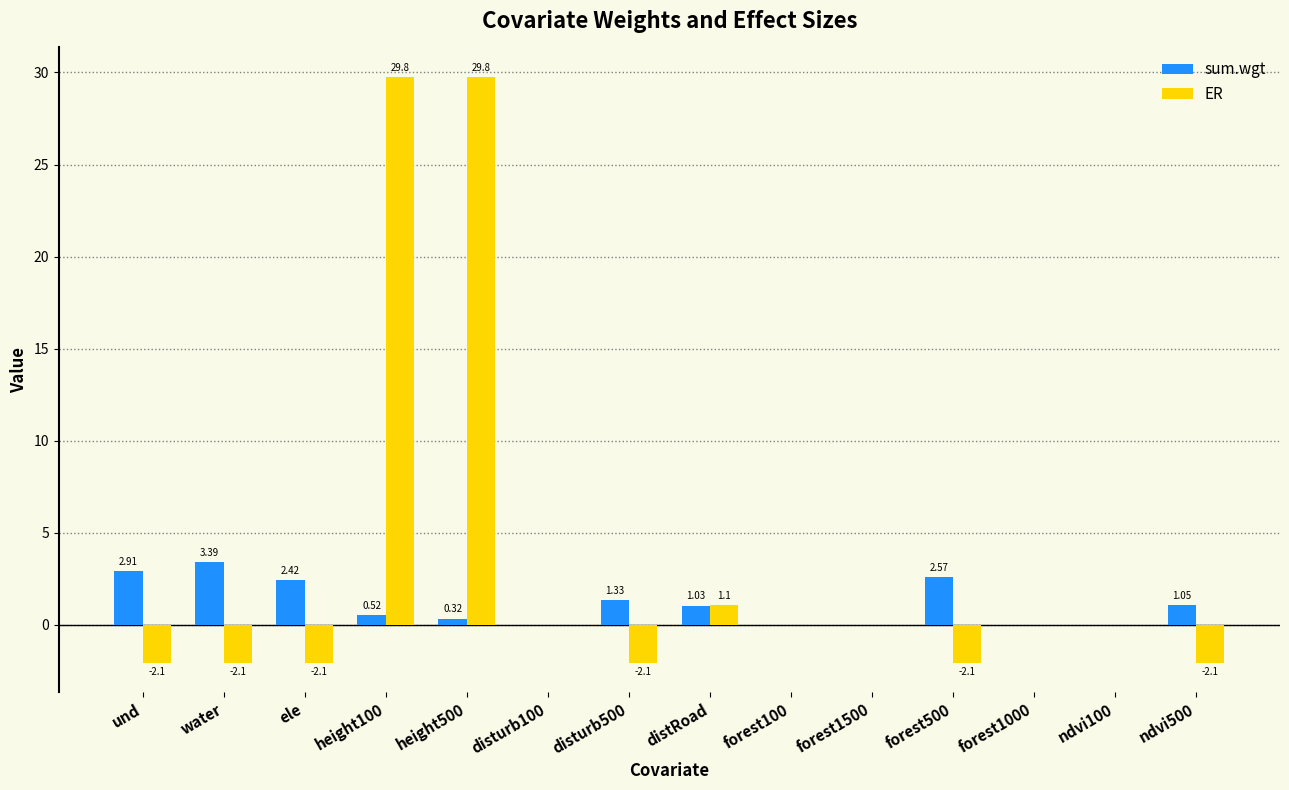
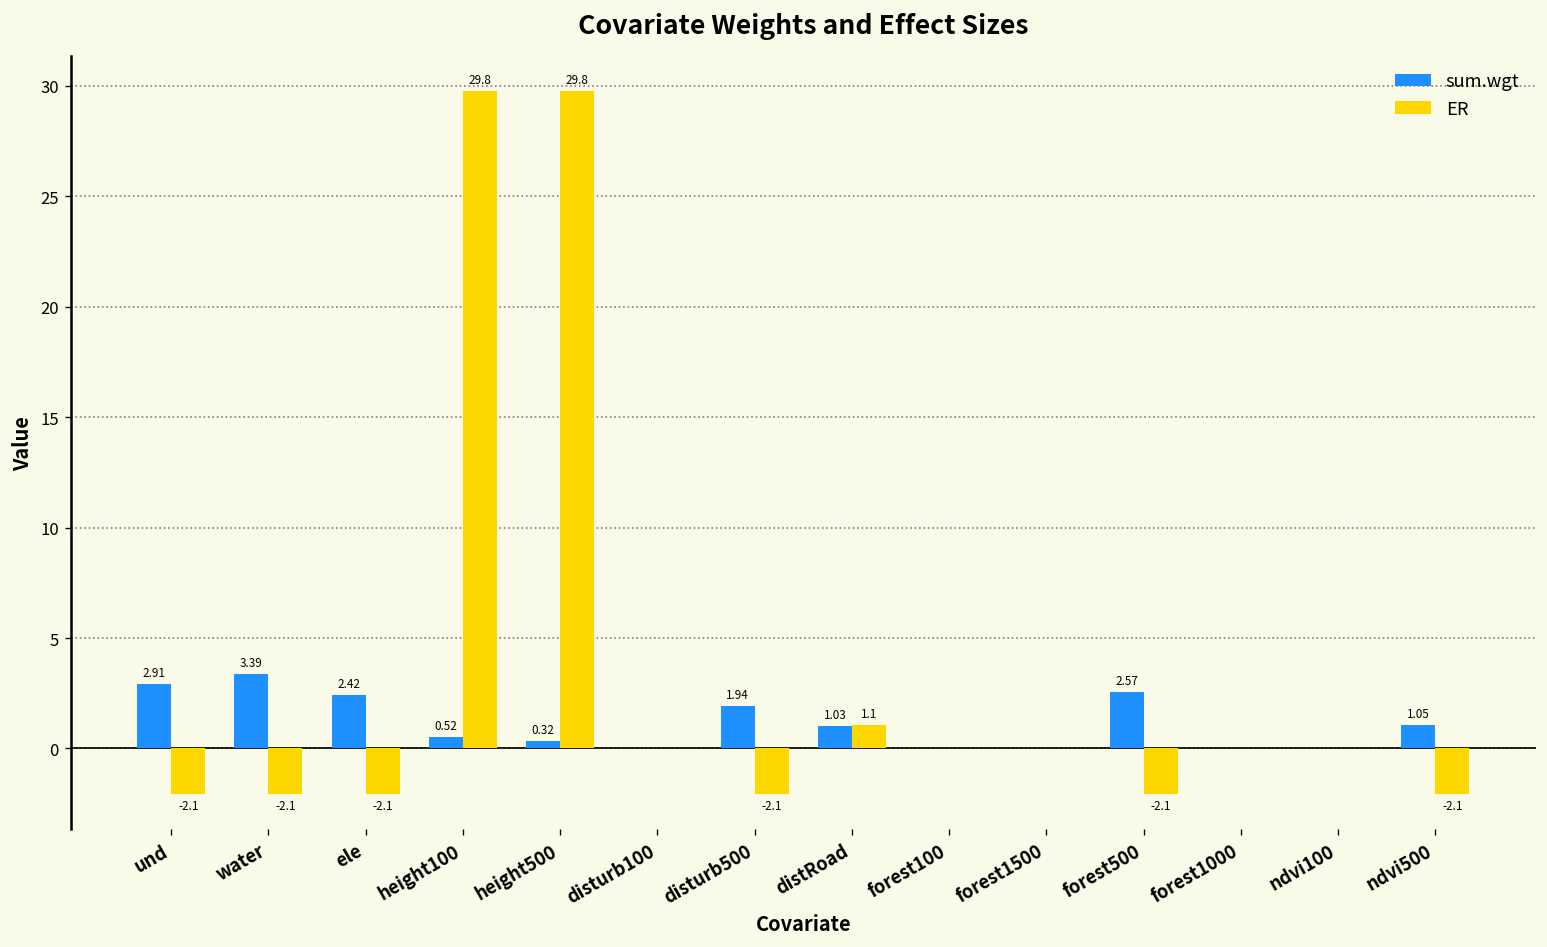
  {
    "sum.wgt": {
      "und": 2.91,
      "water": 3.39,
      "ele": 2.42,
      "height100": 0.52,
      "height500": 0.32,
-     "disturb500": 1.33,
+     "disturb500": 1.94,
      "distRoad": 1.03,
      "forest500": 2.57,
      "ndvi500": 1.05
    },
    "ER": {
      "und": -2.1,
      "water": -2.1,
      "ele": -2.1,
      "height100": 29.8,
      "height500": 29.8,
      "disturb500": -2.1,
      "distRoad": 1.1,
      "forest500": -2.1,
      "ndvi500": -2.1
    }
  }
